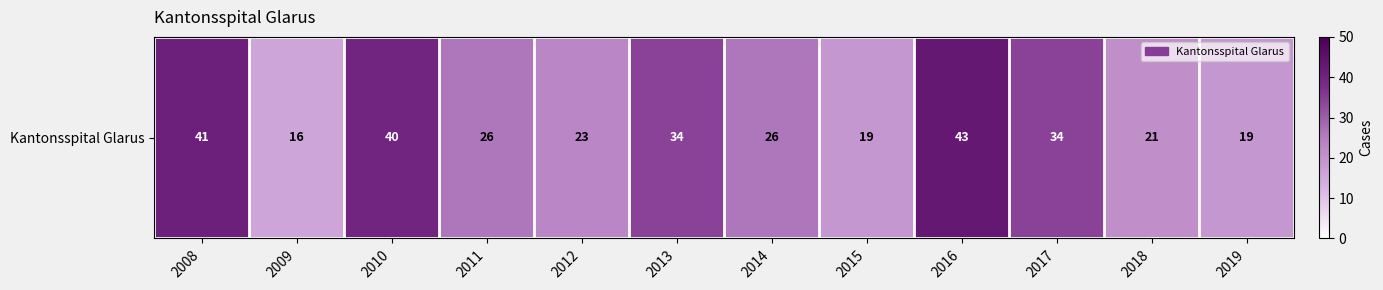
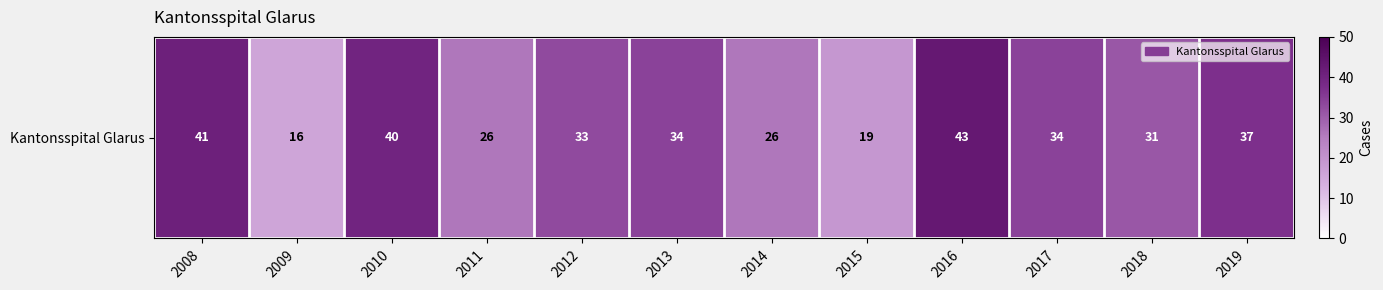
  {
    "Kantonsspital Glarus": {
      "2008": 41,
      "2009": 16,
      "2010": 40,
      "2011": 26,
-     "2012": 23,
+     "2012": 33,
      "2013": 34,
      "2014": 26,
      "2015": 19,
      "2016": 43,
      "2017": 34,
-     "2018": 21,
-     "2019": 19
+     "2018": 31,
+     "2019": 37
    }
  }
